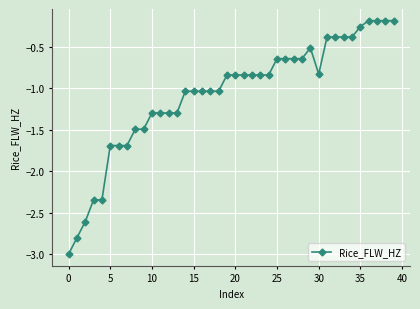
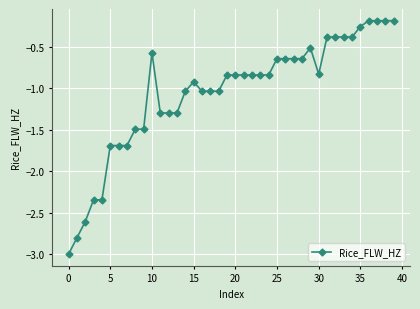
  {
    "0": -3.0,
    "5": -1.7,
-   "10": -1.3,
-   "15": -1.0,
+   "10": -0.6,
+   "15": -0.9,
    "20": -0.8,
    "25": -0.6,
    "30": -0.8,
    "35": -0.3
  }
